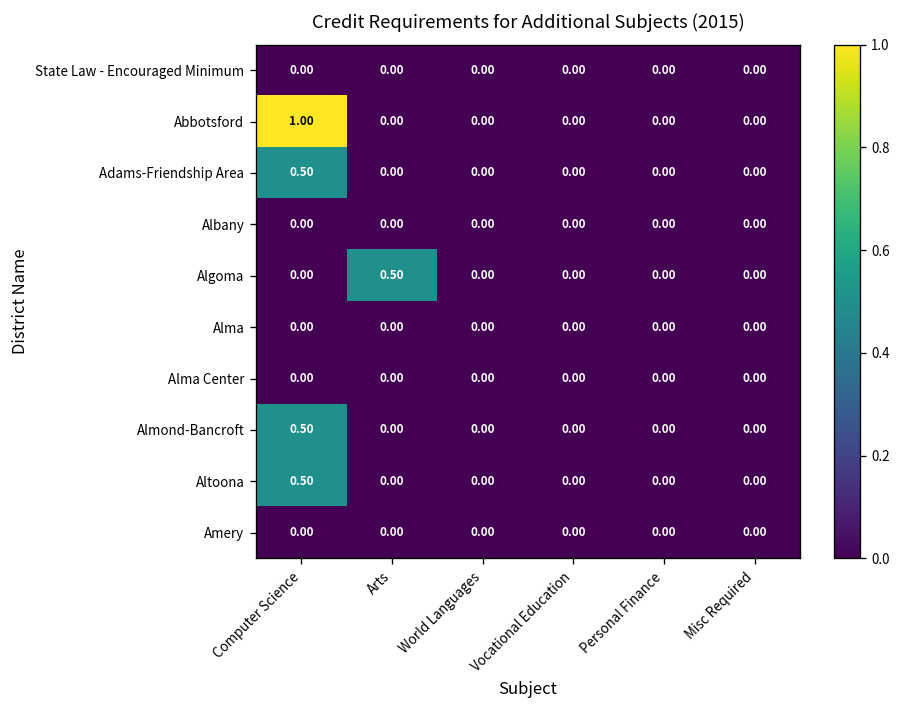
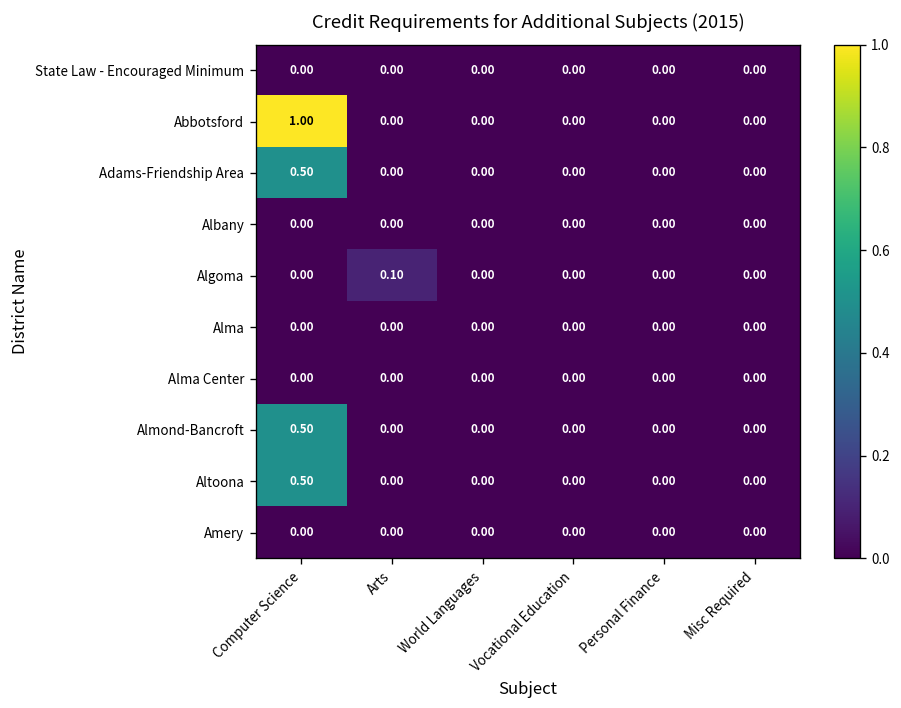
  {
    "State Law - Encouraged Minimum": {
      "Computer Science": 0.00,
      "Arts": 0.00,
      "World Languages": 0.00,
      "Vocational Education": 0.00,
      "Personal Finance": 0.00,
      "Misc Required": 0.00
    },
    "Abbotsford": {
      "Computer Science": 1.00,
      "Arts": 0.00,
      "World Languages": 0.00,
      "Vocational Education": 0.00,
      "Personal Finance": 0.00,
      "Misc Required": 0.00
    },
    "Adams-Friendship Area": {
      "Computer Science": 0.50,
      "Arts": 0.00,
      "World Languages": 0.00,
      "Vocational Education": 0.00,
      "Personal Finance": 0.00,
      "Misc Required": 0.00
    },
    "Albany": {
      "Computer Science": 0.00,
      "Arts": 0.00,
      "World Languages": 0.00,
      "Vocational Education": 0.00,
      "Personal Finance": 0.00,
      "Misc Required": 0.00
    },
    "Algoma": {
      "Computer Science": 0.00,
-     "Arts": 0.50,
+     "Arts": 0.10,
      "World Languages": 0.00,
      "Vocational Education": 0.00,
      "Personal Finance": 0.00,
      "Misc Required": 0.00
    },
    "Alma": {
      "Computer Science": 0.00,
      "Arts": 0.00,
      "World Languages": 0.00,
      "Vocational Education": 0.00,
      "Personal Finance": 0.00,
      "Misc Required": 0.00
    },
    "Alma Center": {
      "Computer Science": 0.00,
      "Arts": 0.00,
      "World Languages": 0.00,
      "Vocational Education": 0.00,
      "Personal Finance": 0.00,
      "Misc Required": 0.00
    },
    "Almond-Bancroft": {
      "Computer Science": 0.50,
      "Arts": 0.00,
      "World Languages": 0.00,
      "Vocational Education": 0.00,
      "Personal Finance": 0.00,
      "Misc Required": 0.00
    },
    "Altoona": {
      "Computer Science": 0.50,
      "Arts": 0.00,
      "World Languages": 0.00,
      "Vocational Education": 0.00,
      "Personal Finance": 0.00,
      "Misc Required": 0.00
    },
    "Amery": {
      "Computer Science": 0.00,
      "Arts": 0.00,
      "World Languages": 0.00,
      "Vocational Education": 0.00,
      "Personal Finance": 0.00,
      "Misc Required": 0.00
    }
  }
